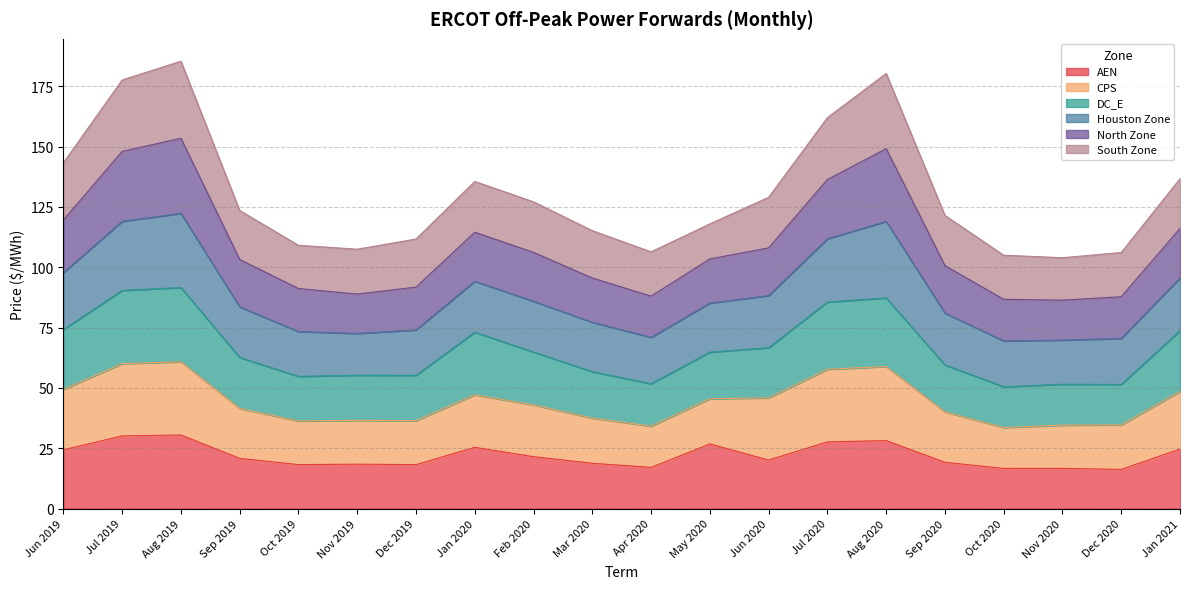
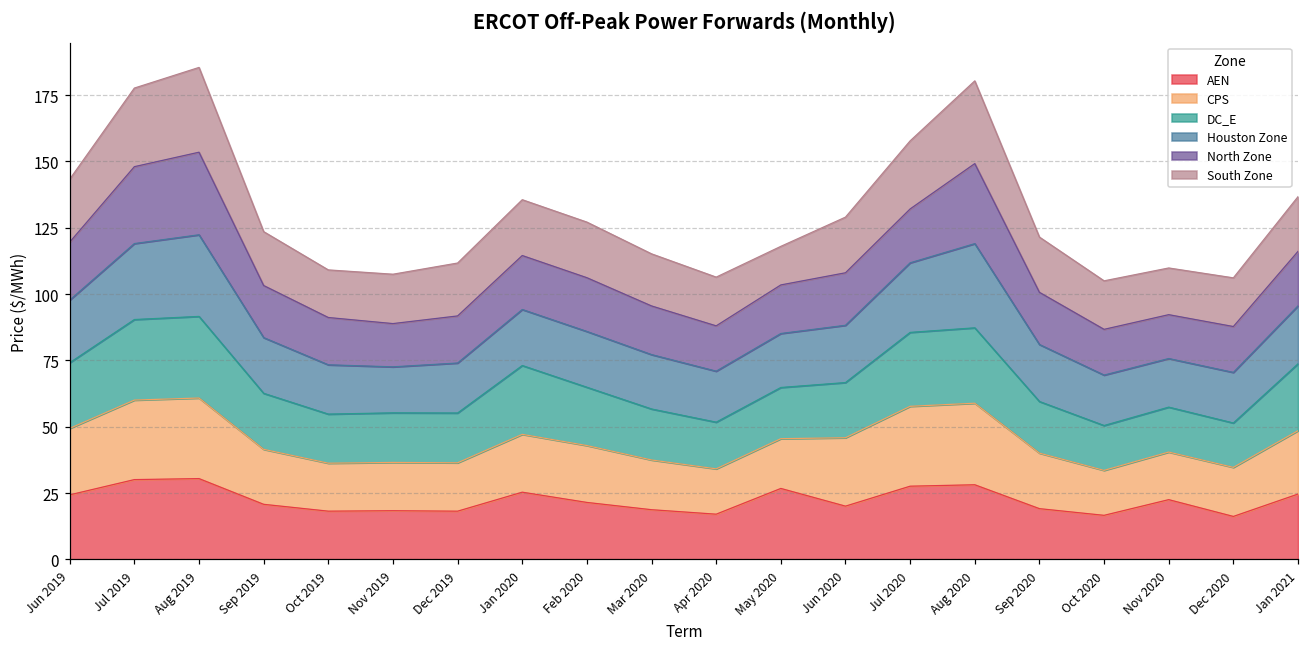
  {
    "AEN": {
      "Jun 2019": 24,
      "Jul 2019": 30,
      "Aug 2019": 30,
      "Sep 2019": 21,
      "Oct 2019": 18,
      "Nov 2019": 18,
      "Dec 2019": 18,
      "Jan 2020": 25,
      "Feb 2020": 22,
      "Mar 2020": 19,
      "Apr 2020": 17,
      "May 2020": 27,
      "Jun 2020": 20,
      "Jul 2020": 28,
      "Aug 2020": 28,
      "Sep 2020": 19,
      "Oct 2020": 17,
-     "Nov 2020": 17,
+     "Nov 2020": 23,
      "Dec 2020": 16,
      "Jan 2021": 25
    },
    "CPS": {
      "Jun 2019": 25,
      "Jul 2019": 30,
      "Aug 2019": 30,
      "Sep 2019": 21,
      "Oct 2019": 18,
      "Nov 2019": 18,
      "Dec 2019": 18,
      "Jan 2020": 22,
      "Feb 2020": 21,
      "Mar 2020": 19,
      "Apr 2020": 17,
      "May 2020": 19,
      "Jun 2020": 26,
      "Jul 2020": 30,
      "Aug 2020": 31,
      "Sep 2020": 21,
      "Oct 2020": 17,
      "Nov 2020": 18,
      "Dec 2020": 18,
      "Jan 2021": 24
    },
    "North Zone": {
      "Jun 2019": 22,
      "Jul 2019": 29,
      "Aug 2019": 31,
      "Sep 2019": 20,
      "Oct 2019": 18,
      "Nov 2019": 16,
      "Dec 2019": 18,
      "Jan 2020": 20,
      "Feb 2020": 20,
      "Mar 2020": 18,
      "Apr 2020": 17,
      "May 2020": 18,
      "Jun 2020": 20,
-     "Jul 2020": 25,
+     "Jul 2020": 20,
      "Aug 2020": 30,
      "Sep 2020": 20,
      "Oct 2020": 17,
      "Nov 2020": 17,
      "Dec 2020": 17,
      "Jan 2021": 21
    },
    "South Zone": {
      "Jun 2019": 24,
      "Jul 2019": 30,
      "Aug 2019": 32,
      "Sep 2019": 20,
      "Oct 2019": 18,
      "Nov 2019": 19,
      "Dec 2019": 20,
      "Jan 2020": 21,
      "Feb 2020": 21,
      "Mar 2020": 20,
      "Apr 2020": 18,
      "May 2020": 15,
      "Jun 2020": 21,
      "Jul 2020": 26,
      "Aug 2020": 31,
      "Sep 2020": 21,
      "Oct 2020": 18,
      "Nov 2020": 18,
      "Dec 2020": 18,
      "Jan 2021": 21
    }
  }
